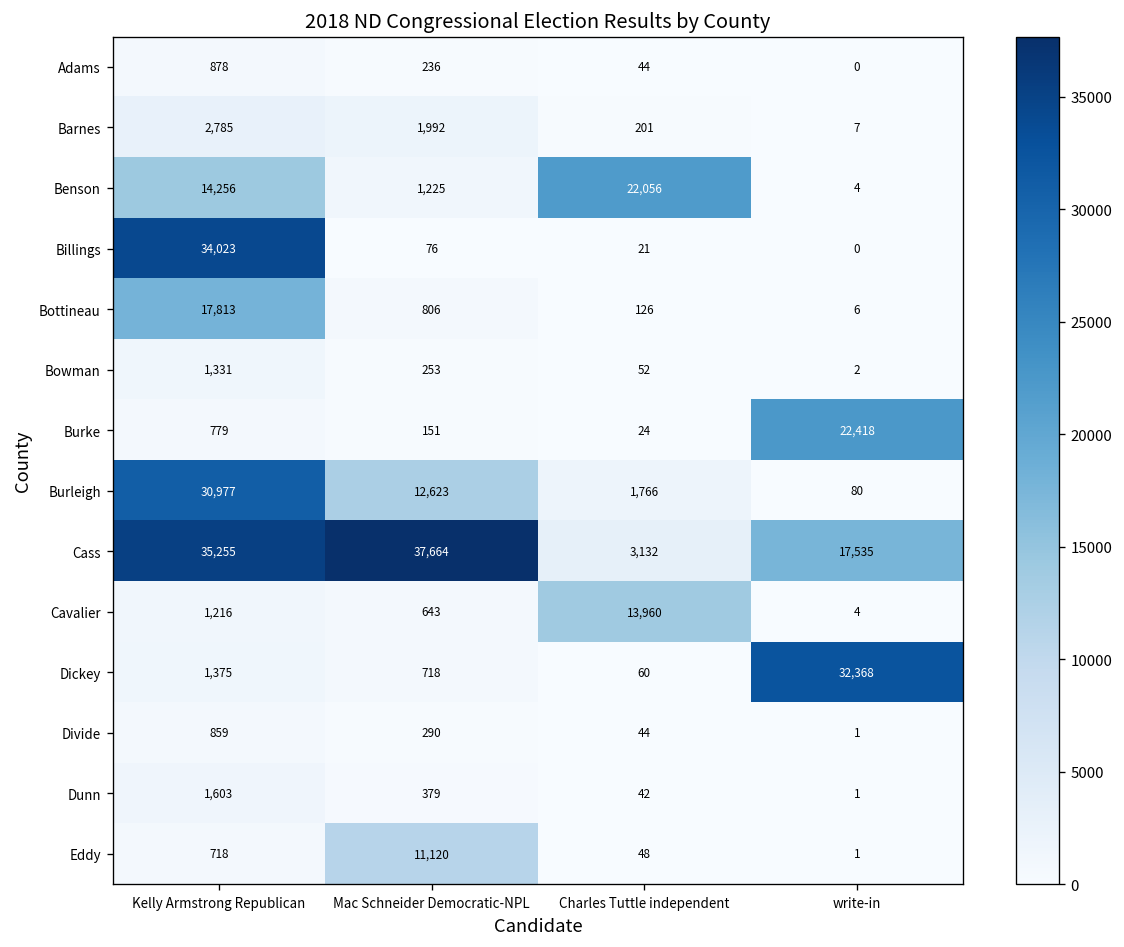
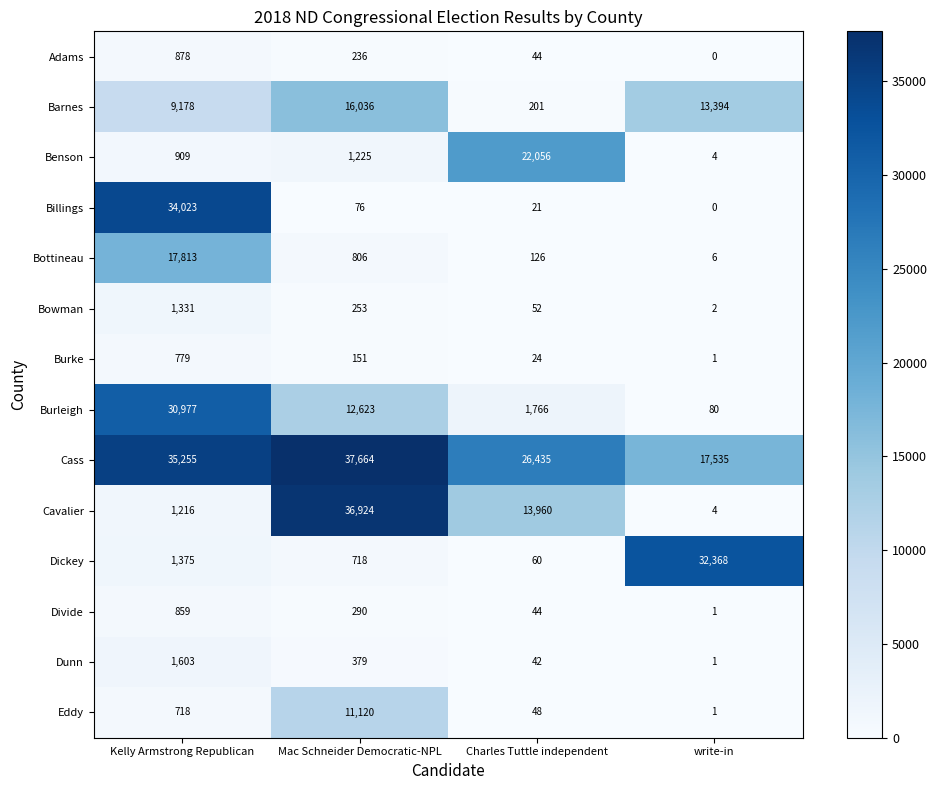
  {
    "Adams": {
      "Kelly Armstrong Republican": "878",
      "Mac Schneider Democratic-NPL": "236",
      "Charles Tuttle independent": "44",
      "write-in": "0"
    },
    "Barnes": {
-     "Kelly Armstrong Republican": "2,785",
-     "Mac Schneider Democratic-NPL": "1,992",
+     "Kelly Armstrong Republican": "9,178",
+     "Mac Schneider Democratic-NPL": "16,036",
      "Charles Tuttle independent": "201",
-     "write-in": "7"
+     "write-in": "13,394"
    },
    "Benson": {
-     "Kelly Armstrong Republican": "14,256",
+     "Kelly Armstrong Republican": "909",
      "Mac Schneider Democratic-NPL": "1,225",
      "Charles Tuttle independent": "22,056",
      "write-in": "4"
    },
    "Billings": {
      "Kelly Armstrong Republican": "34,023",
      "Mac Schneider Democratic-NPL": "76",
      "Charles Tuttle independent": "21",
      "write-in": "0"
    },
    "Bottineau": {
      "Kelly Armstrong Republican": "17,813",
      "Mac Schneider Democratic-NPL": "806",
      "Charles Tuttle independent": "126",
      "write-in": "6"
    },
    "Bowman": {
      "Kelly Armstrong Republican": "1,331",
      "Mac Schneider Democratic-NPL": "253",
      "Charles Tuttle independent": "52",
      "write-in": "2"
    },
    "Burke": {
      "Kelly Armstrong Republican": "779",
      "Mac Schneider Democratic-NPL": "151",
      "Charles Tuttle independent": "24",
-     "write-in": "22,418"
+     "write-in": "1"
    },
    "Burleigh": {
      "Kelly Armstrong Republican": "30,977",
      "Mac Schneider Democratic-NPL": "12,623",
      "Charles Tuttle independent": "1,766",
      "write-in": "80"
    },
    "Cass": {
      "Kelly Armstrong Republican": "35,255",
      "Mac Schneider Democratic-NPL": "37,664",
-     "Charles Tuttle independent": "3,132",
+     "Charles Tuttle independent": "26,435",
      "write-in": "17,535"
    },
    "Cavalier": {
      "Kelly Armstrong Republican": "1,216",
-     "Mac Schneider Democratic-NPL": "643",
+     "Mac Schneider Democratic-NPL": "36,924",
      "Charles Tuttle independent": "13,960",
      "write-in": "4"
    },
    "Dickey": {
      "Kelly Armstrong Republican": "1,375",
      "Mac Schneider Democratic-NPL": "718",
      "Charles Tuttle independent": "60",
      "write-in": "32,368"
    },
    "Divide": {
      "Kelly Armstrong Republican": "859",
      "Mac Schneider Democratic-NPL": "290",
      "Charles Tuttle independent": "44",
      "write-in": "1"
    },
    "Dunn": {
      "Kelly Armstrong Republican": "1,603",
      "Mac Schneider Democratic-NPL": "379",
      "Charles Tuttle independent": "42",
      "write-in": "1"
    },
    "Eddy": {
      "Kelly Armstrong Republican": "718",
      "Mac Schneider Democratic-NPL": "11,120",
      "Charles Tuttle independent": "48",
      "write-in": "1"
    }
  }
